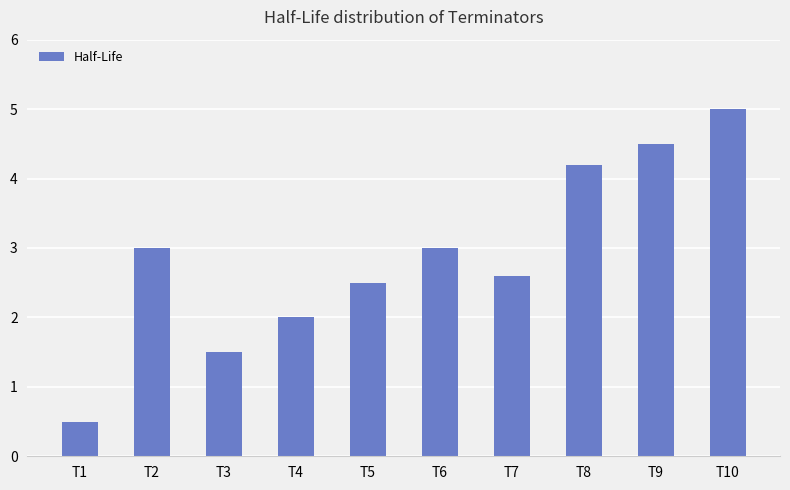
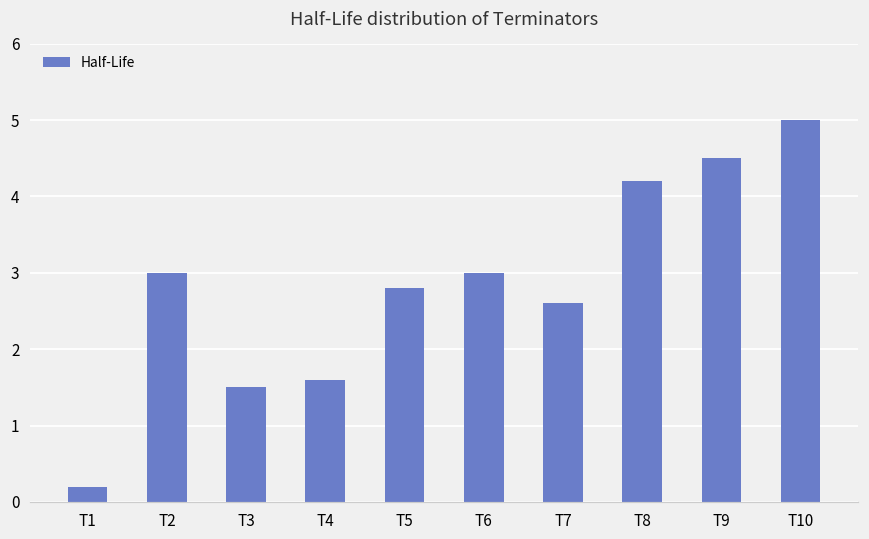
  {
-   "T1": 0.5,
+   "T1": 0.2,
    "T2": 3.0,
    "T3": 1.5,
-   "T4": 2.0,
-   "T5": 2.5,
+   "T4": 1.6,
+   "T5": 2.8,
    "T6": 3.0,
    "T7": 2.6,
    "T8": 4.2,
    "T9": 4.5,
    "T10": 5.0
  }
